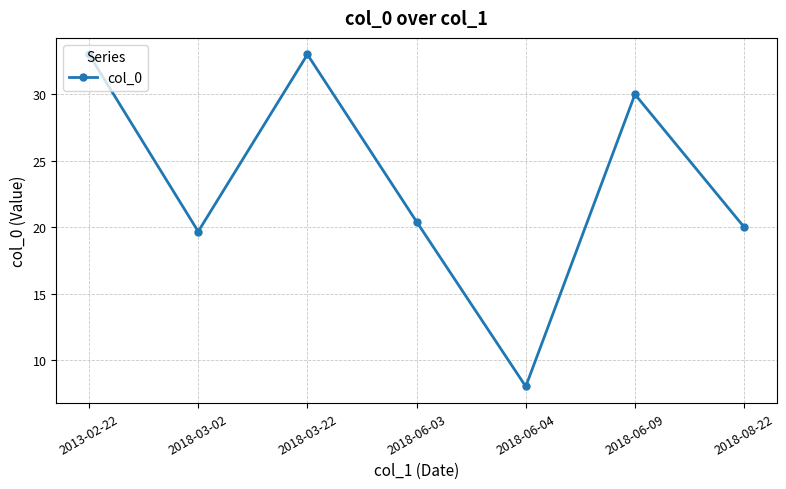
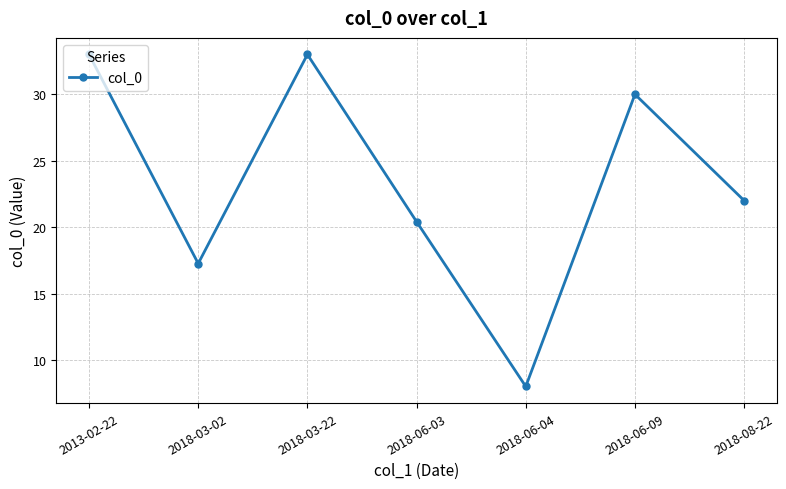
  {
-   "2018-03-02": 19.7,
+   "2018-03-02": 17.3,
    "2018-03-22": 33.0,
    "2018-06-03": 20.4,
    "2018-06-04": 8.0,
    "2018-06-09": 30.0,
-   "2018-08-22": 20
+   "2018-08-22": 22
  }
